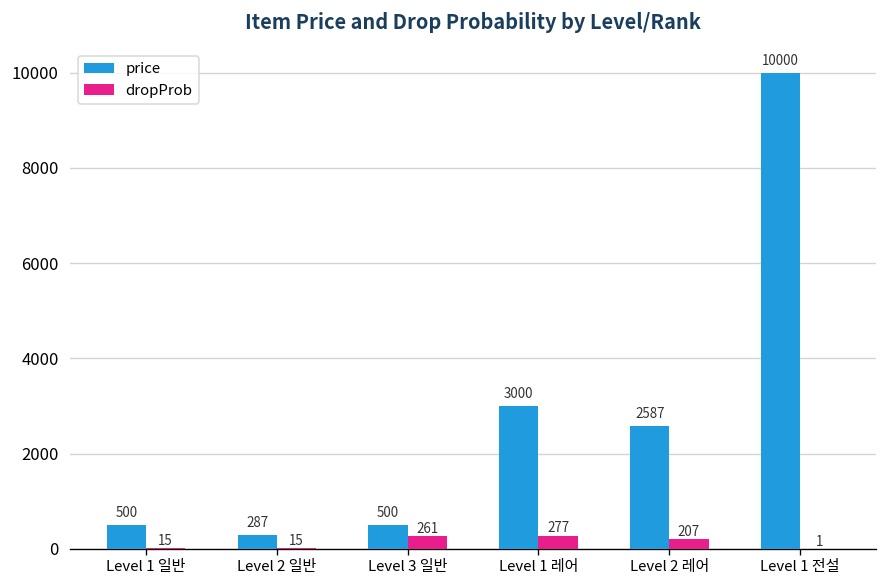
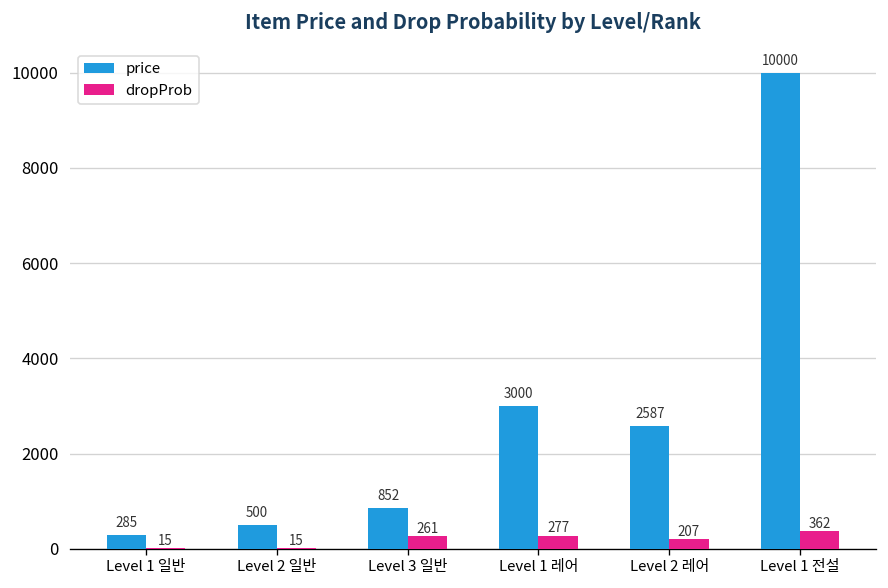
  {
    "price": {
-     "Level 1 일반": 500,
-     "Level 2 일반": 287,
-     "Level 3 일반": 500,
+     "Level 1 일반": 285,
+     "Level 2 일반": 500,
+     "Level 3 일반": 852,
      "Level 1 레어": 3000,
      "Level 2 레어": 2587,
      "Level 1 전설": 10000
    },
    "dropProb": {
      "Level 1 일반": 15,
      "Level 2 일반": 15,
      "Level 3 일반": 261,
      "Level 1 레어": 277,
      "Level 2 레어": 207,
-     "Level 1 전설": 1
+     "Level 1 전설": 362
    }
  }
